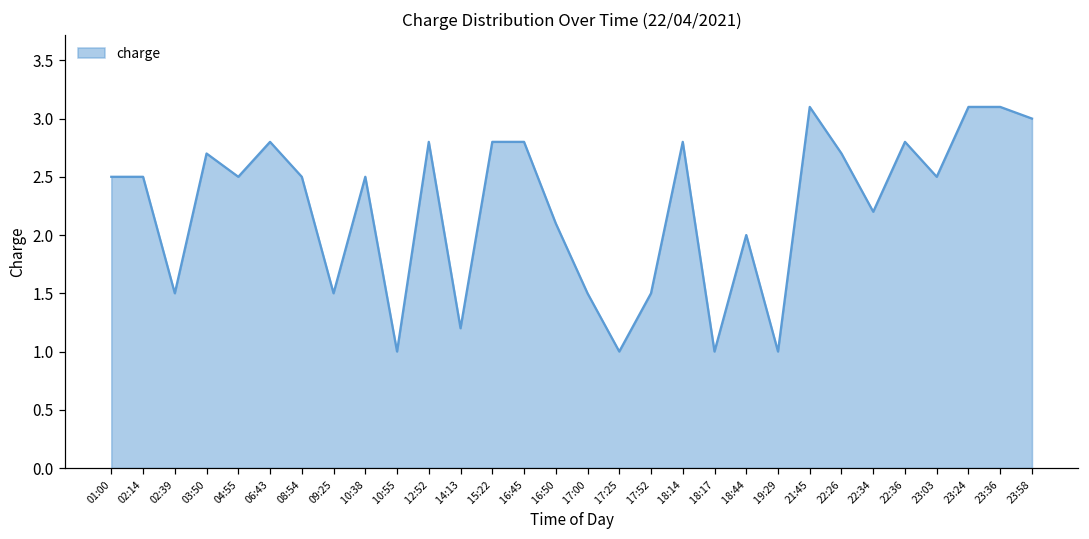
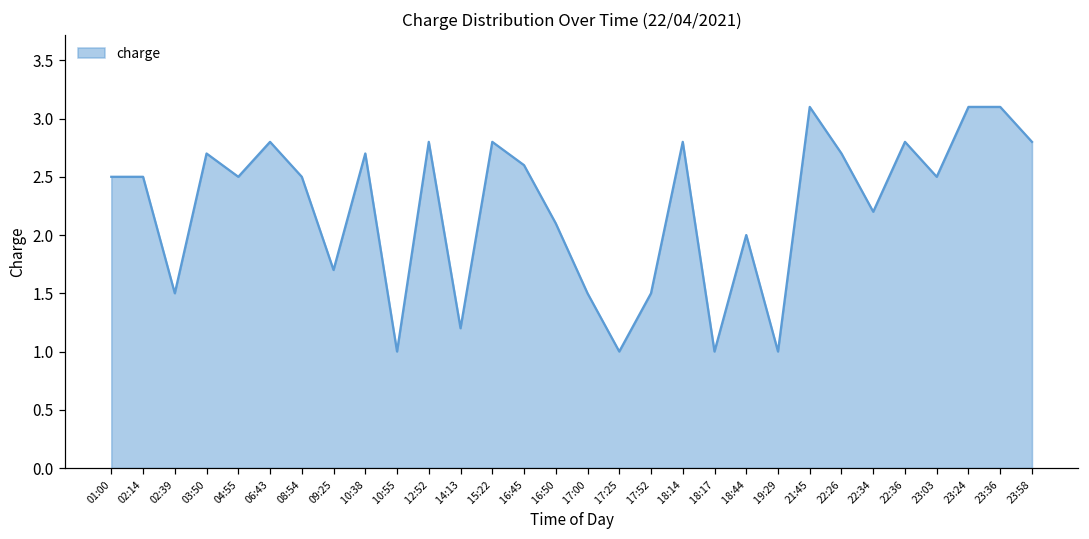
  {
    "01:00": 2.5,
    "02:14": 2.5,
    "02:39": 1.5,
    "03:50": 2.7,
    "04:55": 2.5,
    "06:43": 2.8,
    "08:54": 2.5,
-   "09:25": 1.5,
-   "10:38": 2.5,
+   "09:25": 1.7,
+   "10:38": 2.7,
    "10:55": 1.0,
    "12:52": 2.8,
    "14:13": 1.2,
    "15:22": 2.8,
-   "16:45": 2.8,
+   "16:45": 2.6,
    "16:50": 2.1,
    "17:00": 1.5,
    "17:25": 1.0,
    "17:52": 1.5,
    "18:14": 2.8,
    "18:17": 1.0,
    "18:44": 2.0,
    "19:29": 1.0,
    "21:45": 3.1,
    "22:26": 2.7,
    "22:34": 2.2,
    "22:36": 2.8,
    "23:03": 2.5,
    "23:24": 3.1,
    "23:36": 3.1,
-   "23:58": 3.0
+   "23:58": 2.8
  }
